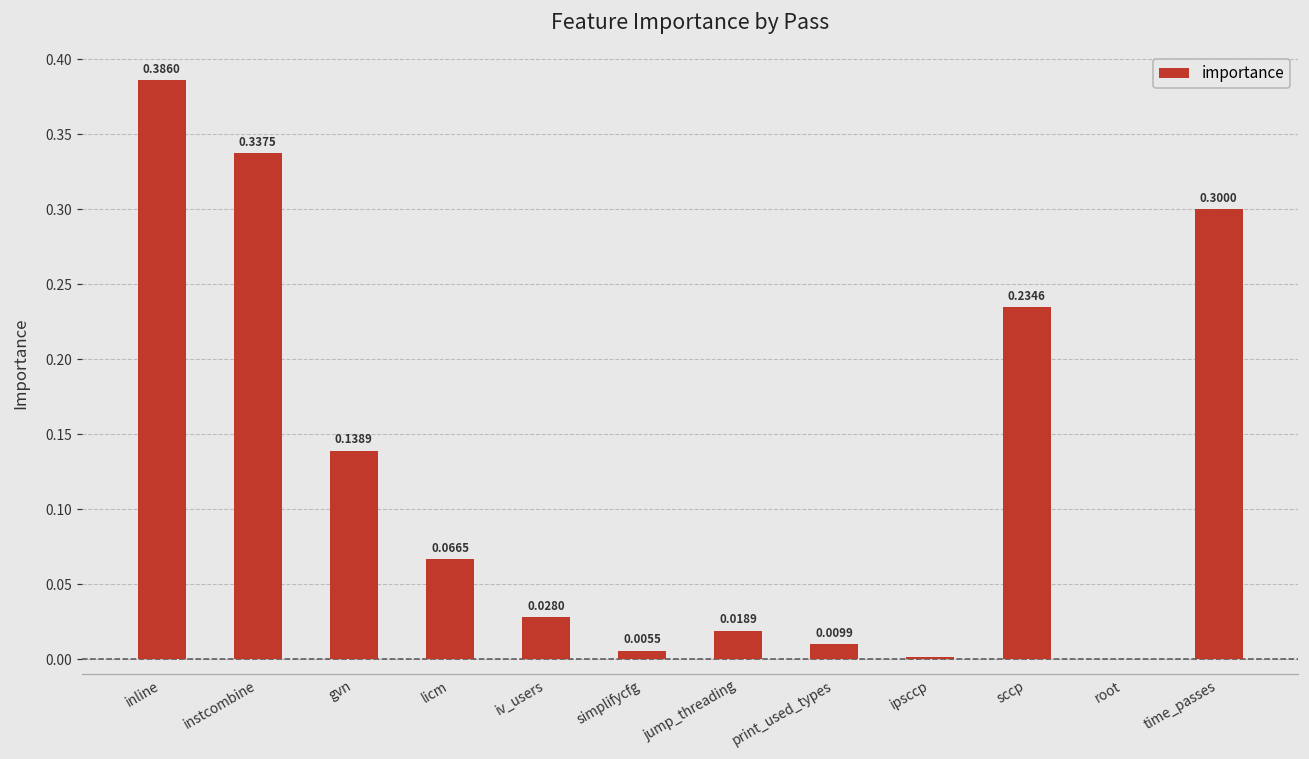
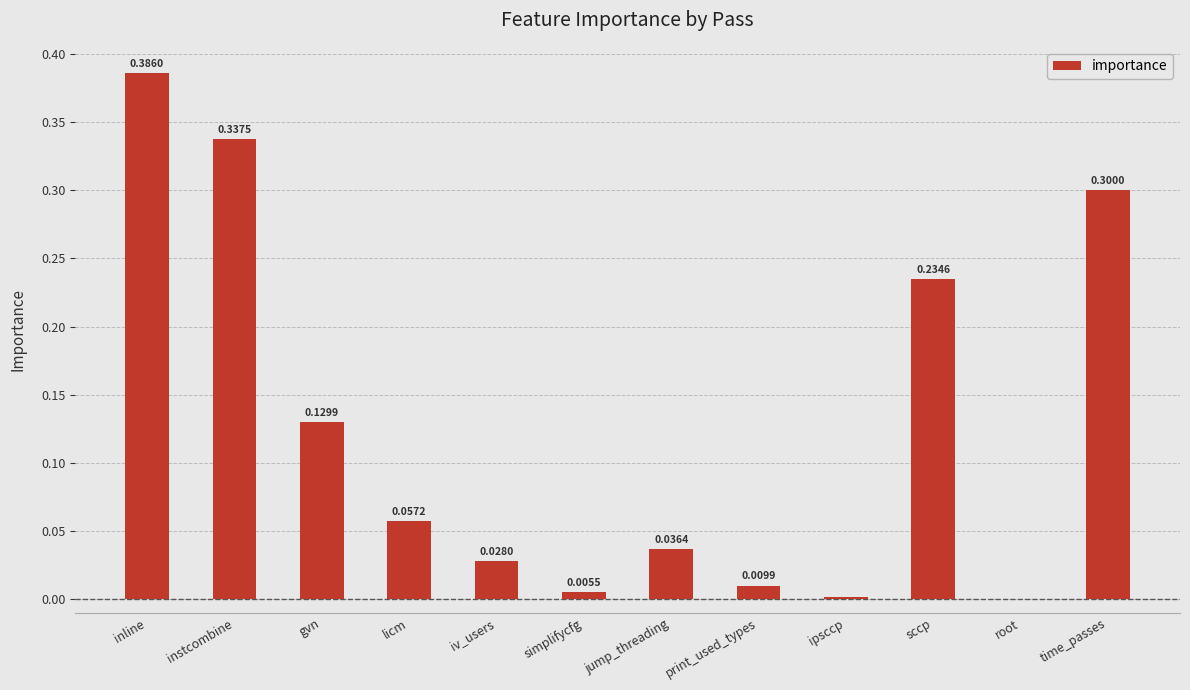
  {
    "inline": 0.3860,
    "instcombine": 0.3375,
-   "gvn": 0.1389,
-   "licm": 0.0665,
+   "gvn": 0.1299,
+   "licm": 0.0572,
    "iv_users": 0.0280,
    "simplifycfg": 0.0055,
-   "jump_threading": 0.0189,
+   "jump_threading": 0.0364,
    "print_used_types": 0.0099,
    "sccp": 0.2346,
    "time_passes": 0.3000
  }
